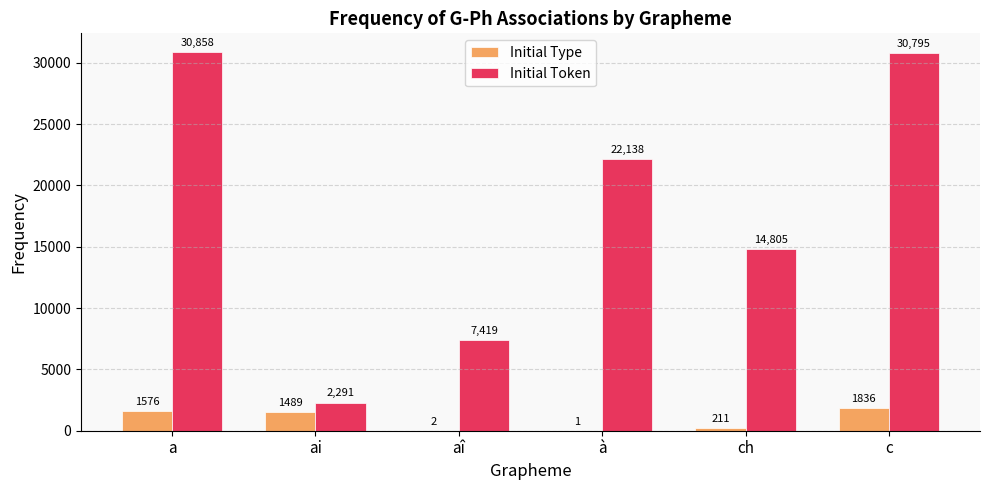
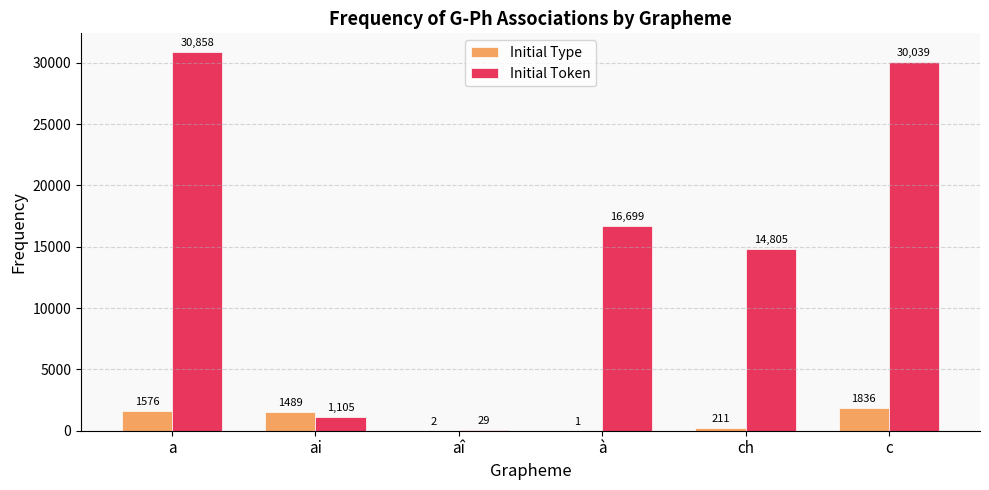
  {
    "Initial Type": {
      "a": "1576",
      "ai": "1489",
      "aî": "2",
      "à": "1",
      "ch": "211",
      "c": "1836"
    },
    "Initial Token": {
      "a": "30,858",
-     "ai": "2,291",
-     "aî": "7,419",
-     "à": "22,138",
+     "ai": "1,105",
+     "aî": "29",
+     "à": "16,699",
      "ch": "14,805",
-     "c": "30,795"
+     "c": "30,039"
    }
  }
